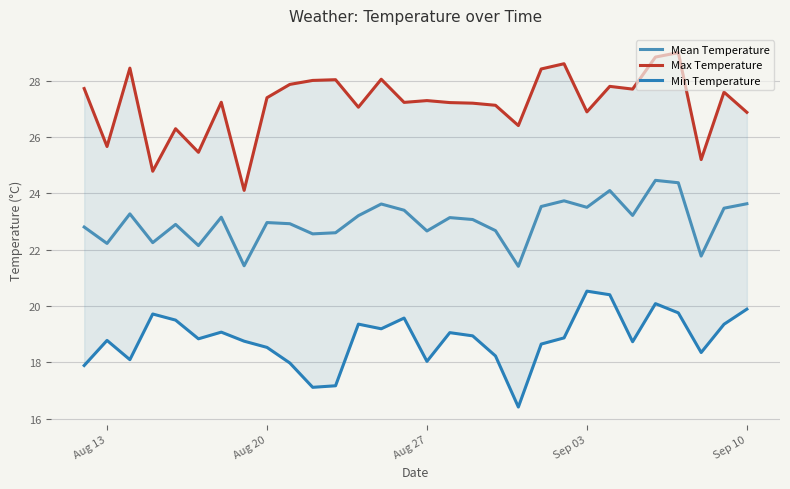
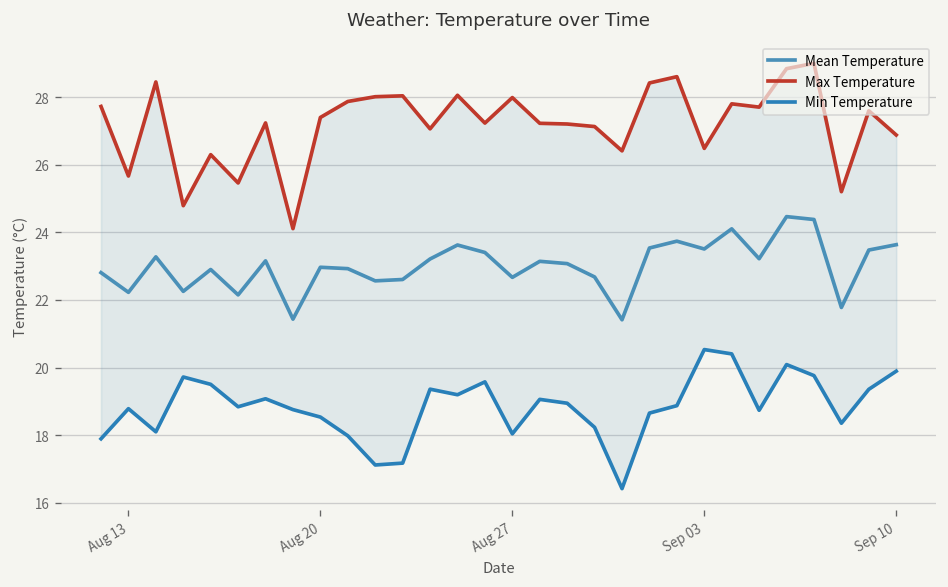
  {
    "Max Temperature": {
      "Aug 13": 25.7,
      "Aug 20": 27.4,
-     "Aug 27": 27.3,
-     "Sep 03": 26.9,
+     "Aug 27": 28.0,
+     "Sep 03": 26.5,
      "Sep 10": 26.9
    }
  }
